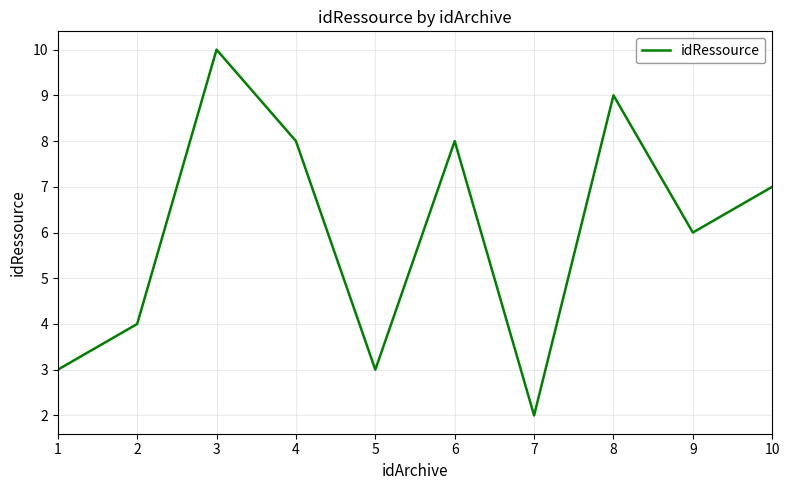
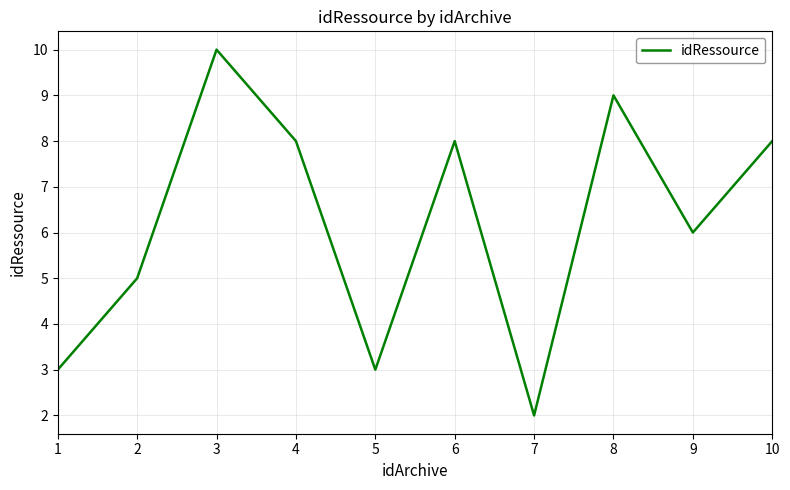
  {
    "1": 3,
-   "2": 4,
+   "2": 5,
    "3": 10,
    "4": 8,
    "5": 3,
    "6": 8,
    "7": 2,
    "8": 9,
    "9": 6,
-   "10": 7
+   "10": 8
  }
